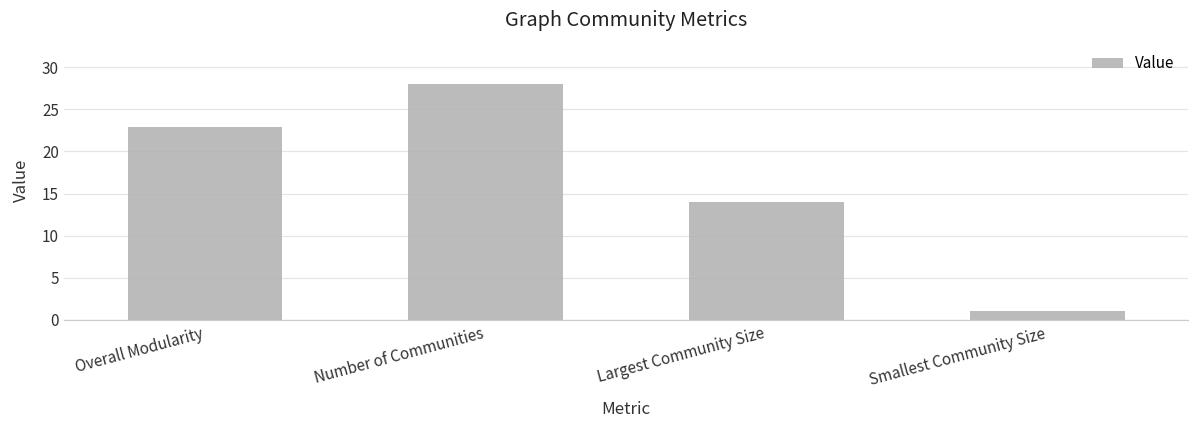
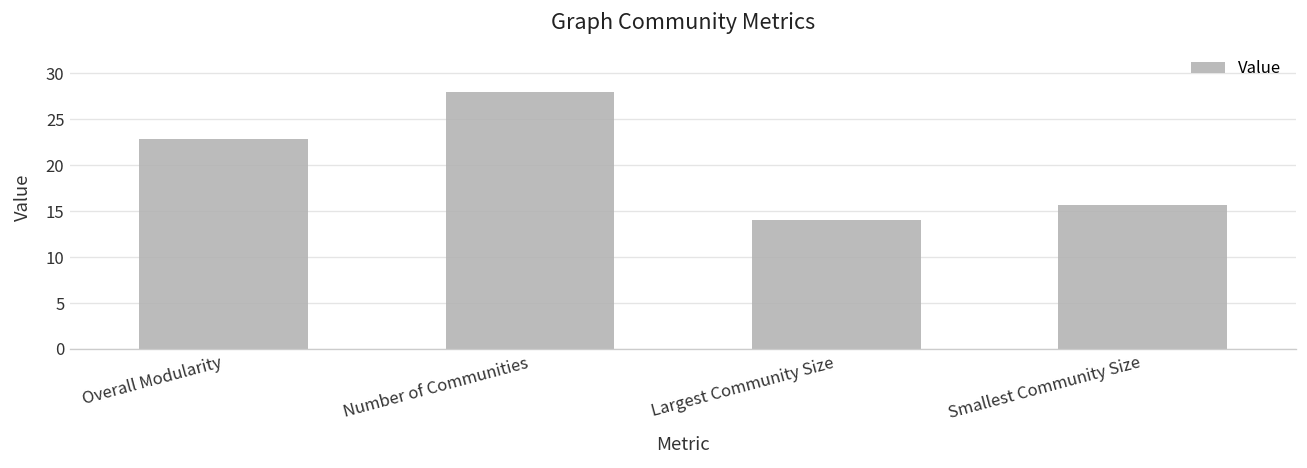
  {
    "Overall Modularity": 23,
    "Number of Communities": 28,
    "Largest Community Size": 14,
-   "Smallest Community Size": 1
+   "Smallest Community Size": 16
  }
